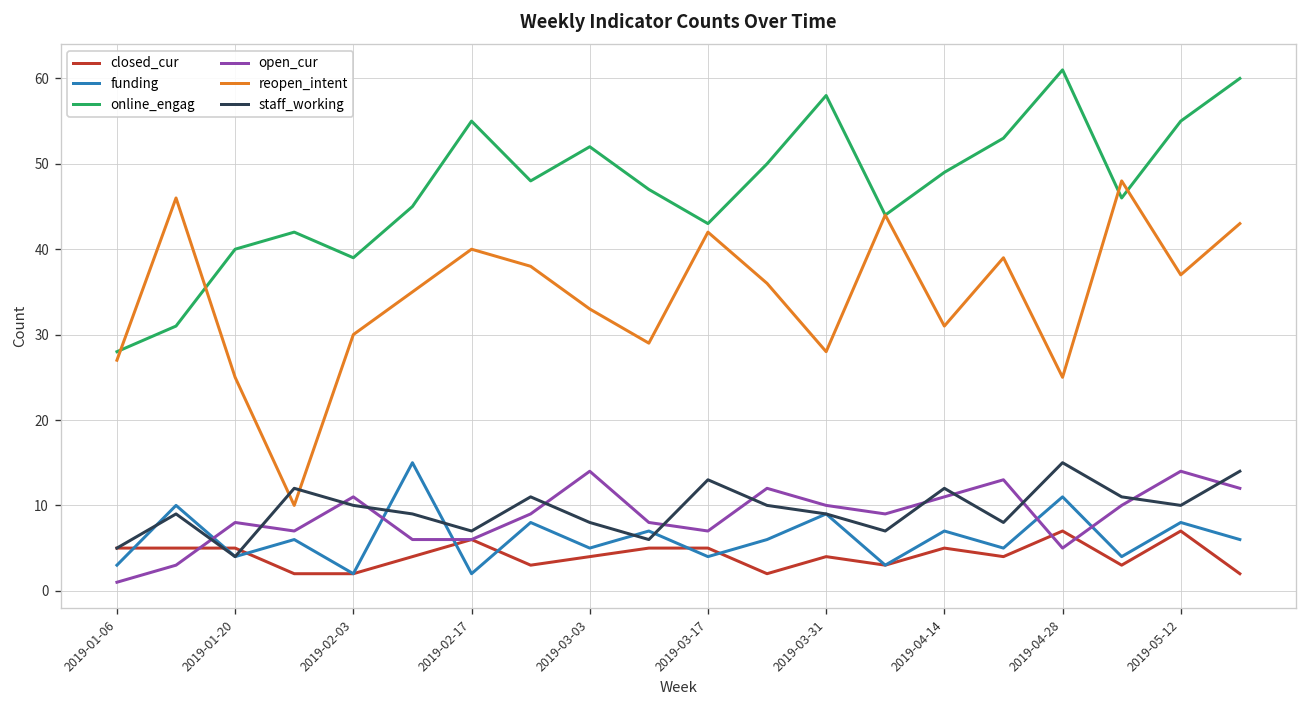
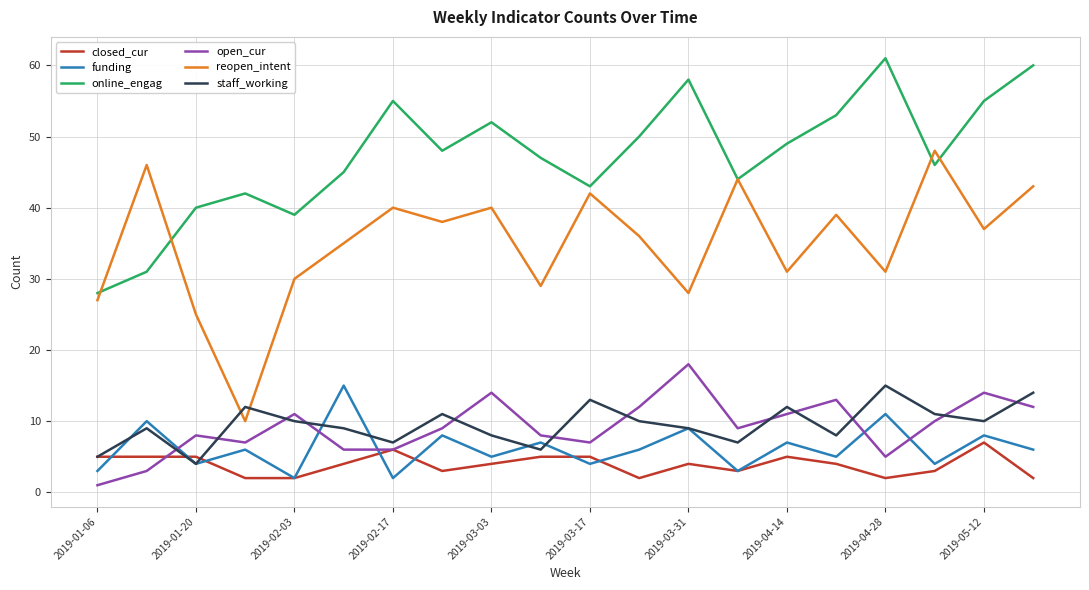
  {
    "closed_cur": {
      "2019-01-20": 5,
      "2019-03-03": 4,
      "2019-03-17": 5,
      "2019-03-31": 4,
      "2019-04-14": 5,
-     "2019-04-28": 7,
+     "2019-04-28": 2,
      "2019-05-12": 7
    },
    "funding": {
      "2019-01-06": 3,
      "2019-02-17": 2,
      "2019-03-03": 5,
      "2019-03-17": 4,
      "2019-04-14": 7,
      "2019-04-28": 11,
      "2019-05-12": 8
    },
    "online_engag": {
      "2019-01-06": 28,
      "2019-01-20": 40,
      "2019-02-03": 39,
      "2019-02-17": 55,
      "2019-03-03": 52,
      "2019-03-17": 43,
      "2019-03-31": 58,
      "2019-04-14": 49,
      "2019-04-28": 61,
      "2019-05-12": 55
    },
    "open_cur": {
      "2019-01-06": 1,
      "2019-01-20": 8,
      "2019-02-03": 11,
      "2019-03-03": 14,
      "2019-03-17": 7,
-     "2019-03-31": 10,
+     "2019-03-31": 18,
      "2019-04-14": 11,
      "2019-04-28": 5,
      "2019-05-12": 14
    },
    "reopen_intent": {
      "2019-01-06": 27,
      "2019-01-20": 25,
      "2019-02-03": 30,
      "2019-02-17": 40,
-     "2019-03-03": 33,
+     "2019-03-03": 40,
      "2019-03-17": 42,
      "2019-03-31": 28,
      "2019-04-14": 31,
-     "2019-04-28": 25,
+     "2019-04-28": 31,
      "2019-05-12": 37
    },
    "staff_working": {
      "2019-02-03": 10,
      "2019-02-17": 7,
      "2019-03-03": 8,
      "2019-03-17": 13,
      "2019-04-14": 12,
      "2019-04-28": 15,
      "2019-05-12": 10
    }
  }
